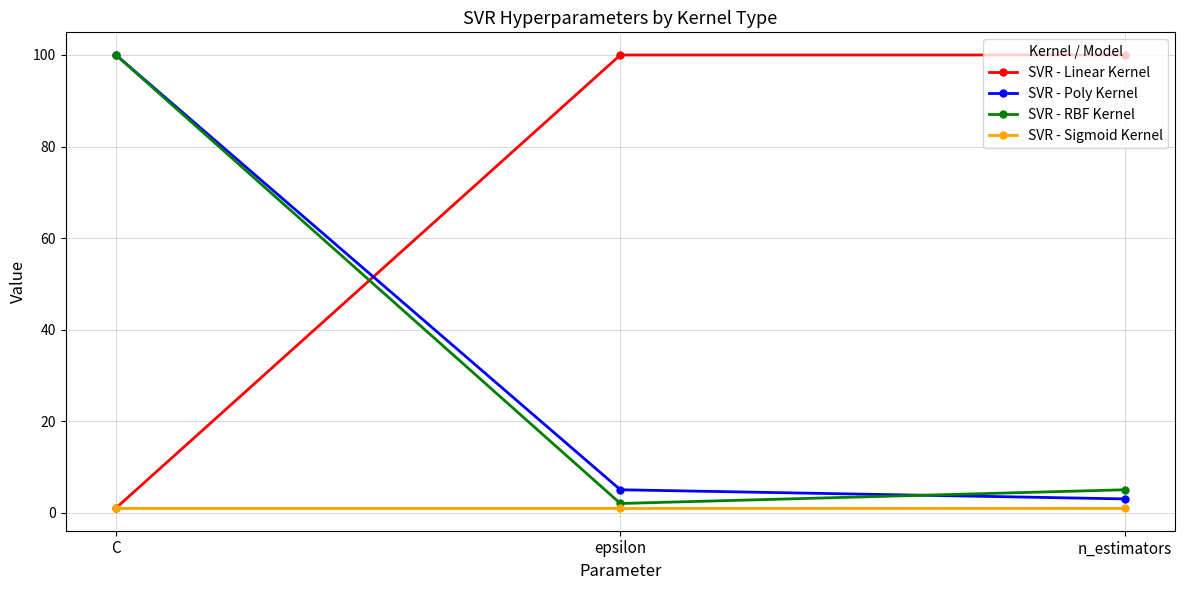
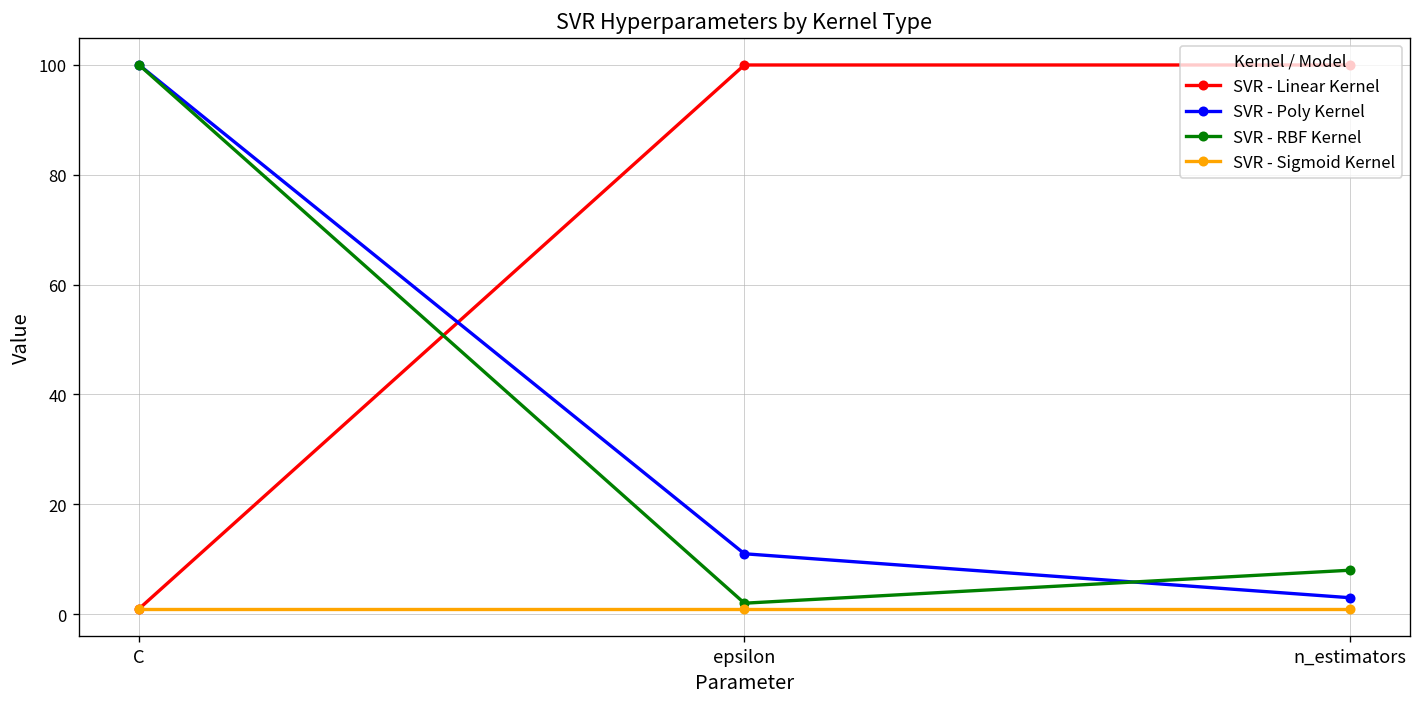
  {
    "SVR - Linear Kernel": {
      "epsilon": 100
    },
    "SVR - Poly Kernel": {
-     "epsilon": 5,
+     "epsilon": 11,
      "n_estimators": 3
    },
    "SVR - RBF Kernel": {
      "epsilon": 2,
-     "n_estimators": 5
+     "n_estimators": 8
    },
    "SVR - Sigmoid Kernel": {
      "epsilon": 1,
      "n_estimators": 1
    }
  }
